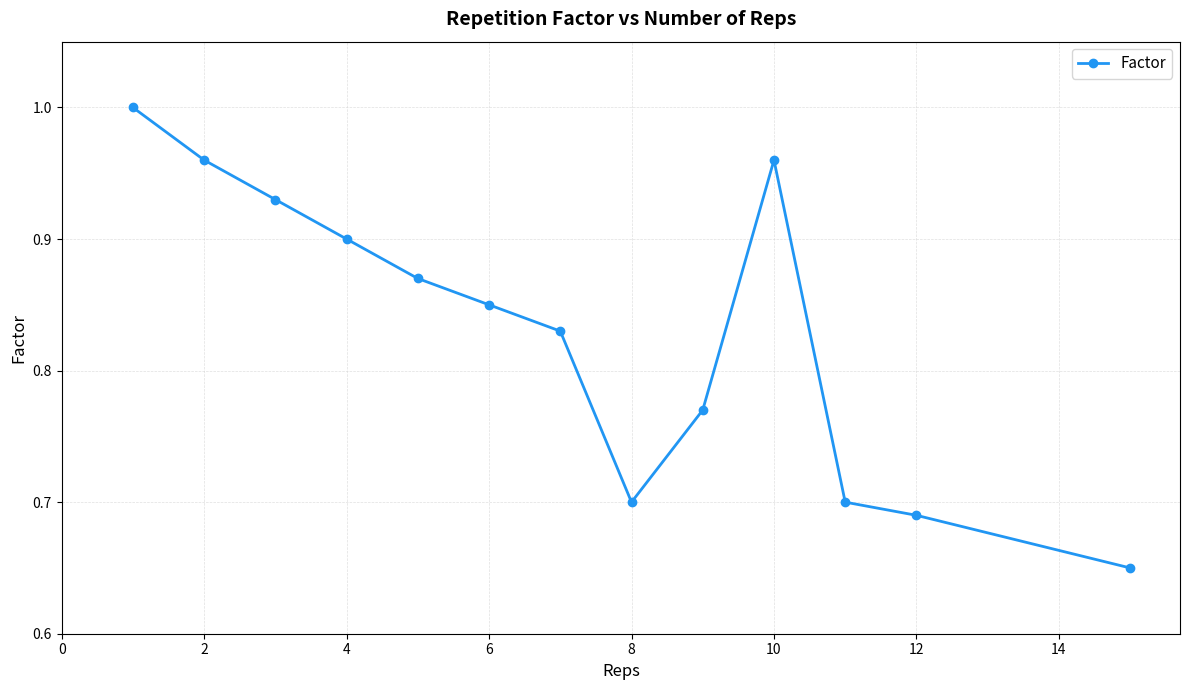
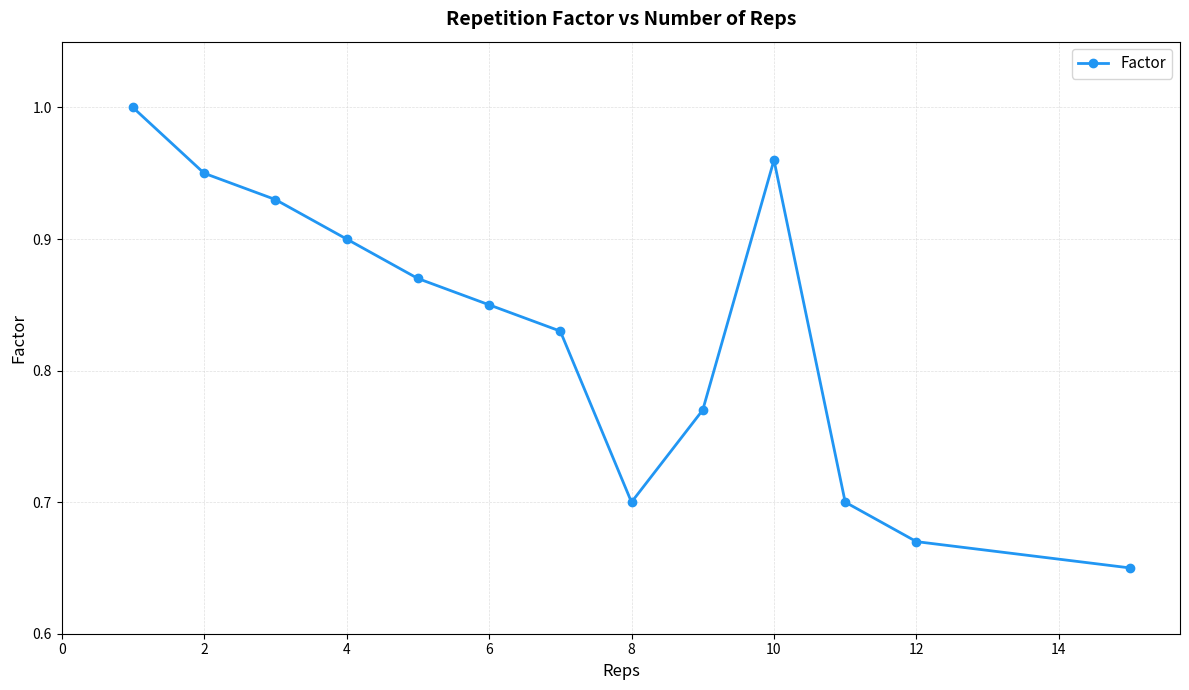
  {
-   "2": 0.96,
+   "2": 0.95,
    "4": 0.90,
    "6": 0.85,
    "8": 0.70,
    "10": 0.96,
-   "12": 0.69
+   "12": 0.67
  }
